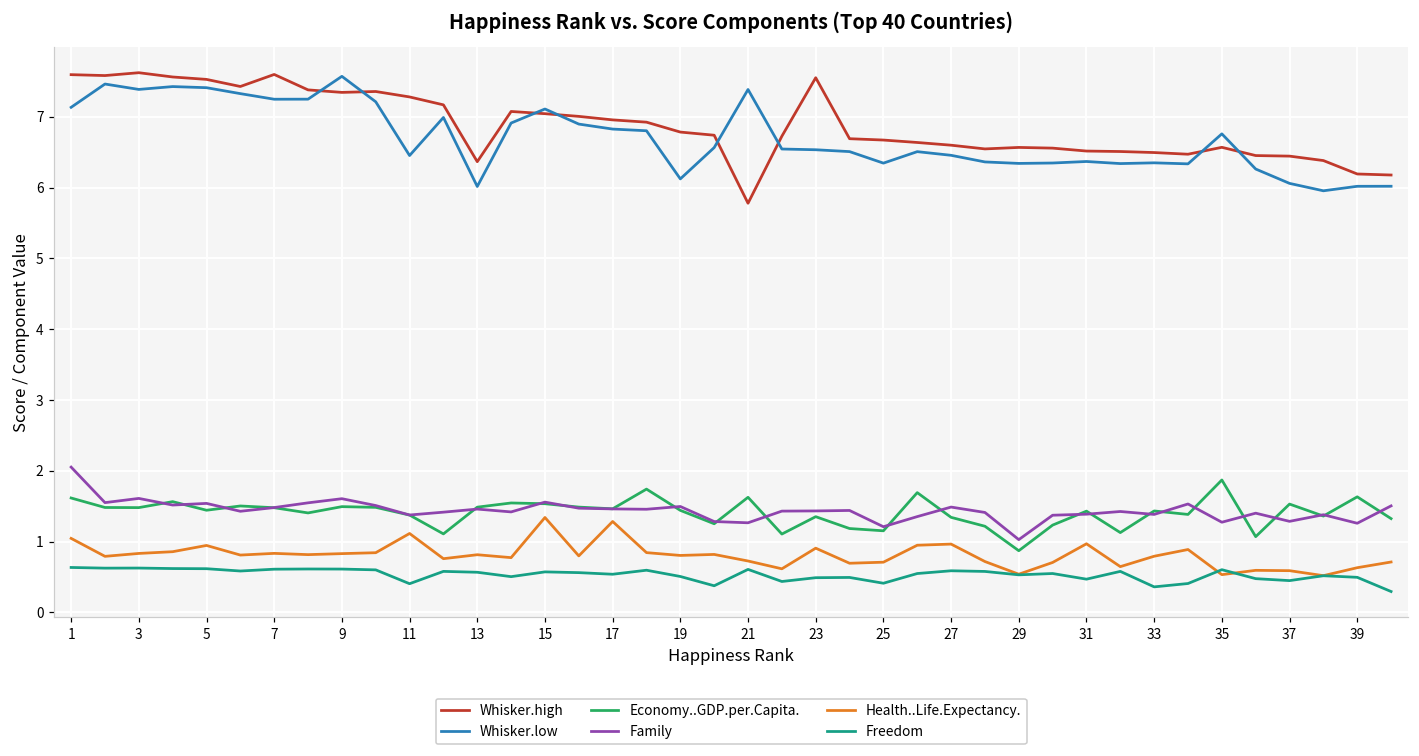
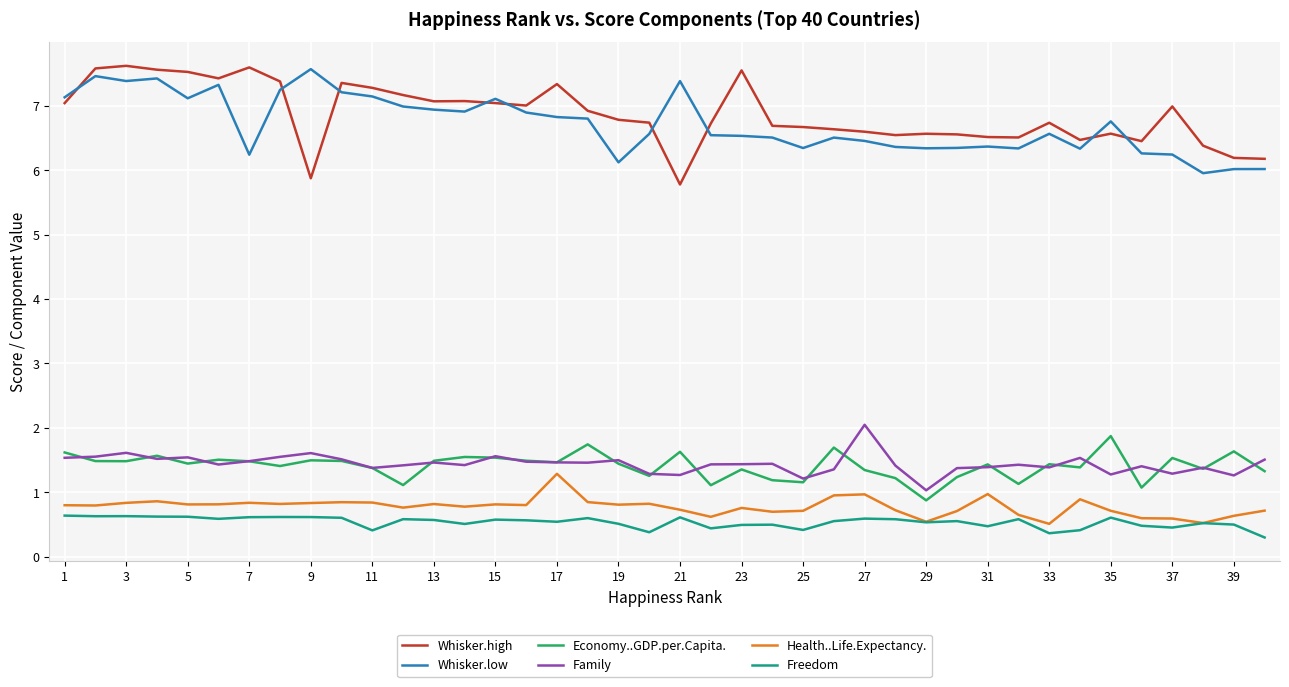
  {
    "Whisker.high": {
-     "1": 7.6,
+     "1": 7.0,
      "3": 7.6,
      "5": 7.5,
      "7": 7.6,
-     "9": 7.3,
+     "9": 5.9,
      "11": 7.3,
-     "13": 6.4,
+     "13": 7.1,
      "15": 7.0,
-     "17": 7.0,
+     "17": 7.3,
      "19": 6.8,
      "21": 5.8,
      "23": 7.6,
      "25": 6.7,
      "27": 6.6,
      "29": 6.6,
      "31": 6.5,
-     "33": 6.5,
+     "33": 6.7,
      "35": 6.6,
-     "37": 6.4,
+     "37": 7.0,
      "39": 6.2
    },
    "Whisker.low": {
      "1": 7.1,
      "3": 7.4,
-     "5": 7.4,
-     "7": 7.2,
+     "5": 7.1,
+     "7": 6.2,
      "9": 7.6,
-     "11": 6.5,
-     "13": 6.0,
+     "11": 7.1,
+     "13": 6.9,
      "15": 7.1,
      "17": 6.8,
      "19": 6.1,
      "21": 7.4,
      "23": 6.5,
      "25": 6.3,
      "27": 6.5,
      "29": 6.3,
      "31": 6.4,
-     "33": 6.3,
+     "33": 6.6,
      "35": 6.8,
-     "37": 6.1,
+     "37": 6.2,
      "39": 6.0
    },
    "Family": {
-     "1": 2.1,
+     "1": 1.5,
      "3": 1.6,
      "5": 1.5,
      "9": 1.6,
      "19": 1.5,
      "21": 1.3,
      "23": 1.4,
      "25": 1.2,
-     "27": 1.5,
+     "27": 2.0,
      "29": 1.0,
      "31": 1.4,
      "33": 1.4,
      "35": 1.3,
      "37": 1.3,
      "39": 1.3
    },
    "Health..Life.Expectancy.": {
-     "1": 1.0,
+     "1": 0.8,
      "3": 0.8,
-     "5": 0.9,
+     "5": 0.8,
      "7": 0.8,
      "9": 0.8,
-     "11": 1.1,
+     "11": 0.8,
      "13": 0.8,
-     "15": 1.3,
+     "15": 0.8,
      "17": 1.3,
      "19": 0.8,
      "21": 0.7,
-     "23": 0.9,
+     "23": 0.8,
      "25": 0.7,
      "27": 1.0,
      "31": 1.0,
-     "33": 0.8,
-     "35": 0.5,
+     "33": 0.5,
+     "35": 0.7,
      "37": 0.6,
      "39": 0.6
    }
  }
